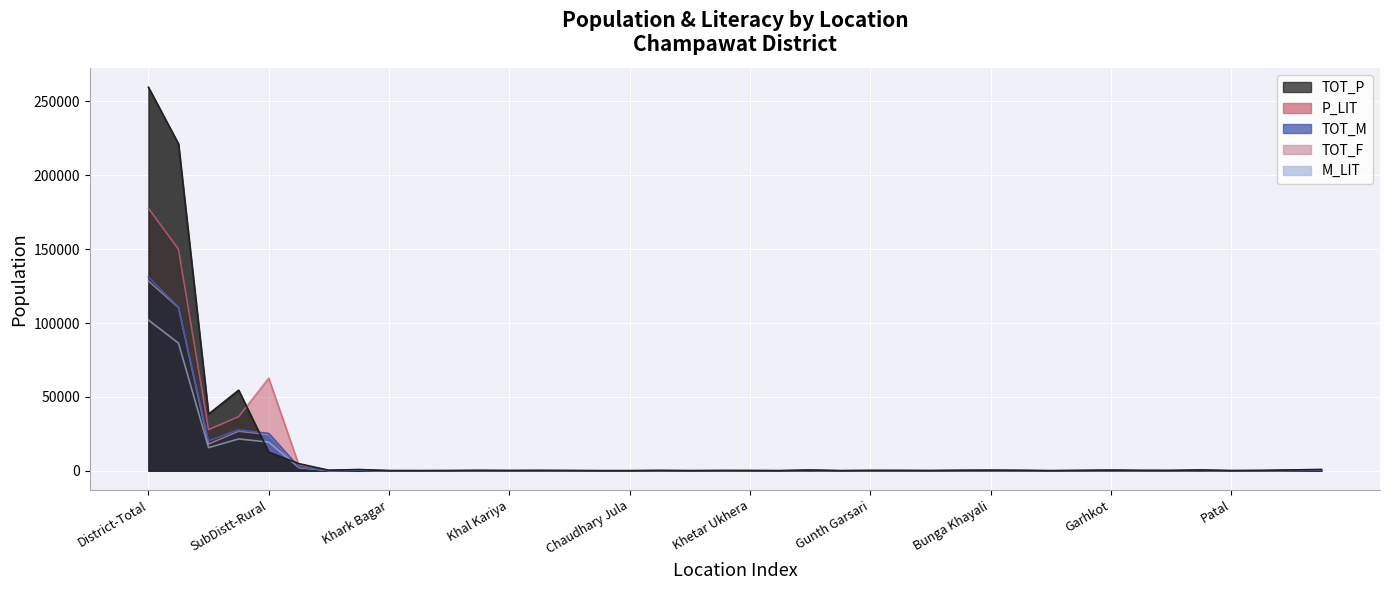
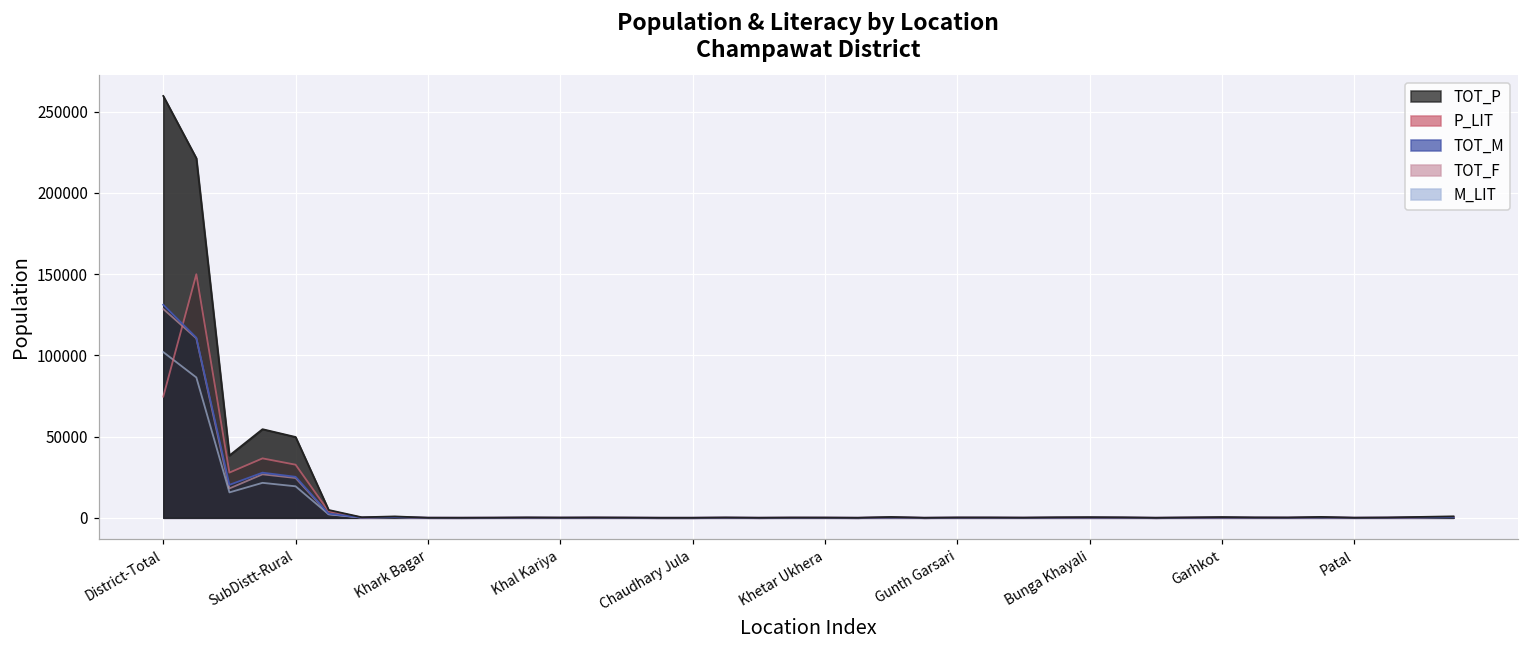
  {
    "P_LIT": {
-     "District-Total": 178000,
-     "SubDistt-Rural": 63000
+     "District-Total": 75000,
+     "SubDistt-Rural": 33000
    },
    "TOT_M": {
      "District-Total": 131000
    },
    "TOT_P": {
      "District-Total": 260000,
-     "SubDistt-Rural": 13000
+     "SubDistt-Rural": 50000
    }
  }
